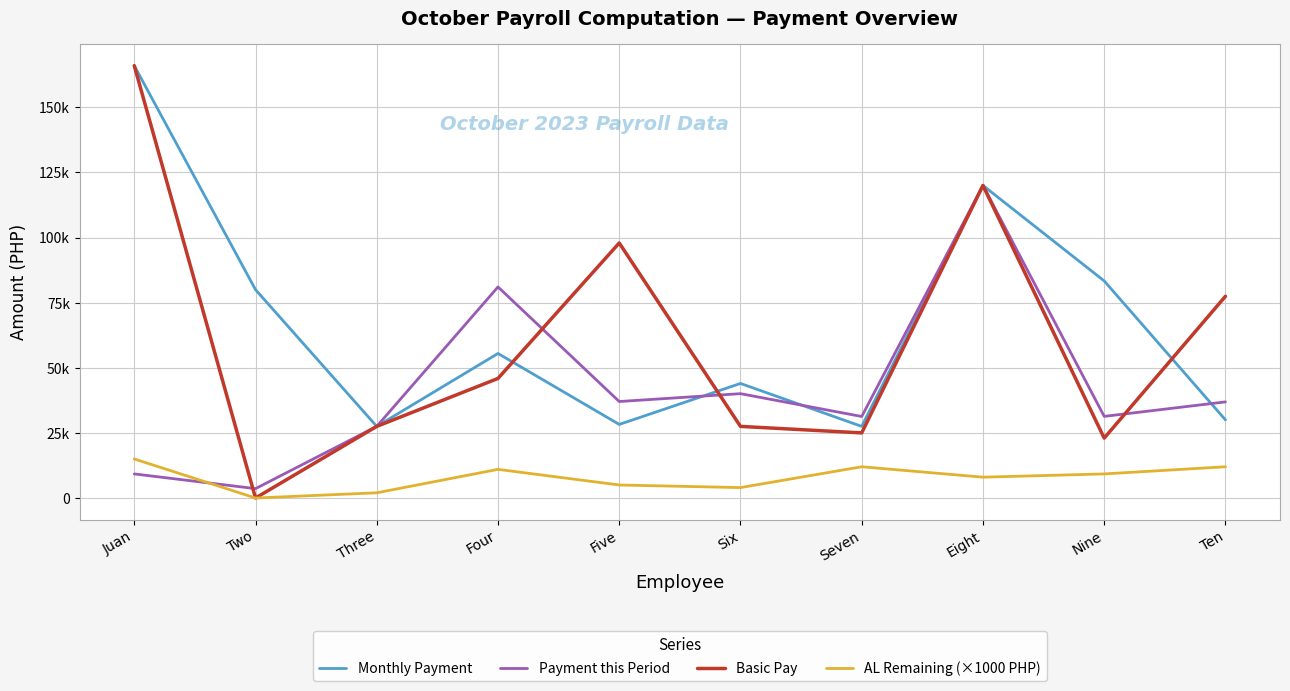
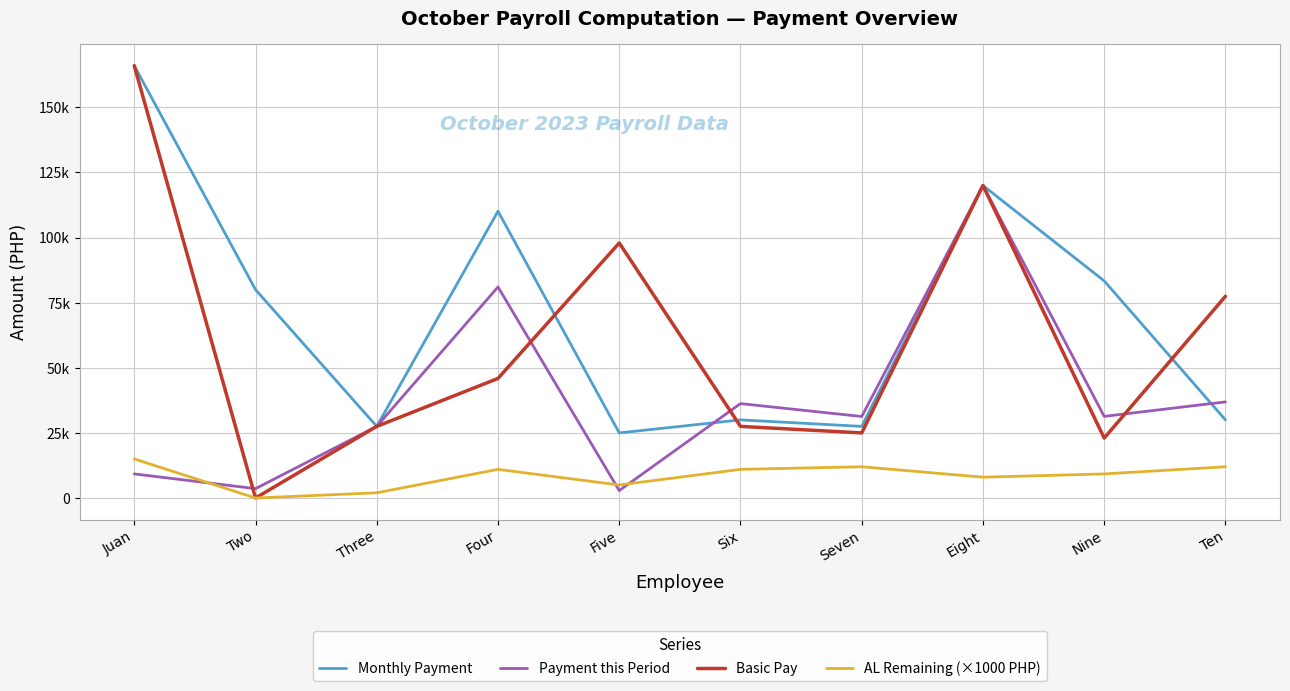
  {
    "Monthly Payment": {
      "Two": 80000,
-     "Four": 56000,
-     "Five": 28000,
-     "Six": 44000,
+     "Four": 110000,
+     "Five": 25000,
+     "Six": 30000,
      "Seven": 28000,
      "Nine": 83000,
      "Ten": 30000
    },
    "Payment this Period": {
      "Juan": 9000,
      "Two": 4000,
      "Four": 81000,
-     "Five": 37000,
-     "Six": 40000,
+     "Five": 3000,
+     "Six": 36000,
      "Seven": 31000,
      "Nine": 31000,
      "Ten": 37000
    },
    "Basic Pay": {
      "Four": 46000,
      "Five": 98000,
      "Six": 28000,
      "Seven": 25000,
      "Nine": 23000,
      "Ten": 77000
    },
    "AL Remaining (×1000 PHP)": {
      "Juan": 15000,
      "Three": 2000,
      "Four": 11000,
      "Five": 5000,
-     "Six": 4000,
+     "Six": 11000,
      "Seven": 12000,
      "Eight": 8000,
      "Nine": 9000,
      "Ten": 12000
    }
  }
